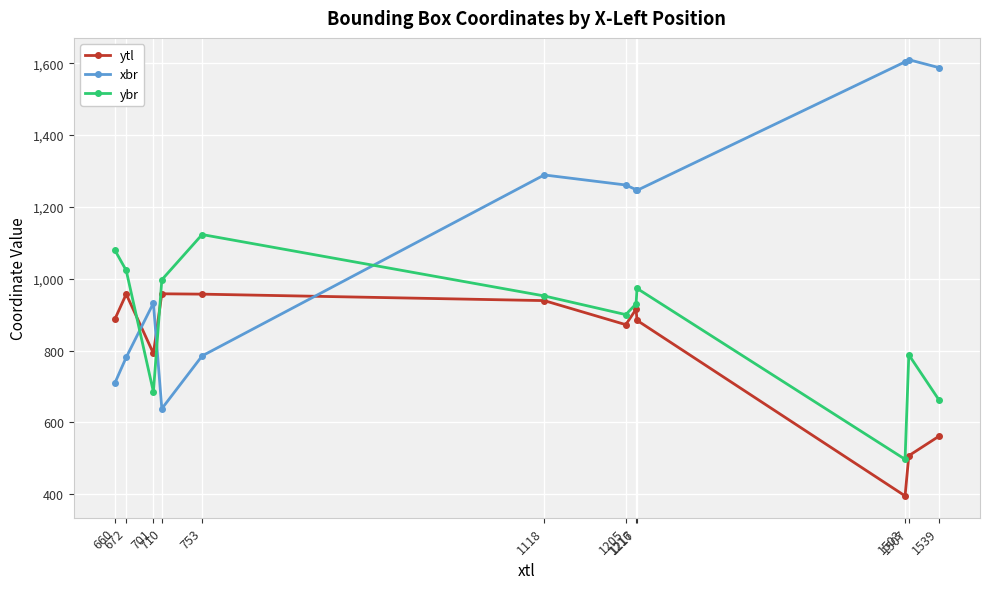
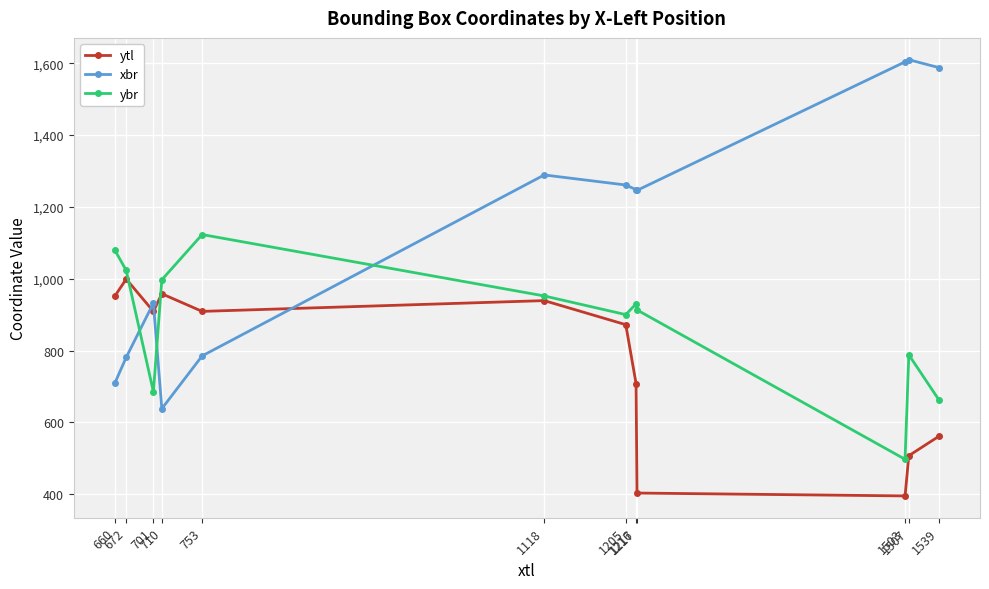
  {
    "ytl": {
-     "660": "890",
-     "672": "960",
-     "701": "790",
+     "660": "950",
+     "672": "1,000",
+     "701": "910",
      "710": "960",
-     "753": "960",
+     "753": "910",
      "1118": "940",
      "1205": "870",
-     "1216": "920",
-     "1217": "880",
+     "1216": "710",
+     "1217": "400",
      "1503": "400",
      "1507": "510",
      "1539": "560"
    },
    "xbr": {
      "660": "710",
      "672": "780",
      "701": "930",
      "710": "640",
      "753": "790",
      "1118": "1,290",
      "1205": "1,260",
      "1216": "1,250",
      "1217": "1,250",
      "1503": "1,600",
      "1507": "1,610",
      "1539": "1,590"
    },
    "ybr": {
      "660": "1,080",
      "672": "1,020",
      "701": "690",
      "710": "1,000",
      "753": "1,120",
      "1118": "950",
      "1205": "900",
      "1216": "930",
-     "1217": "970",
+     "1217": "910",
      "1503": "500",
      "1507": "790",
      "1539": "660"
    }
  }
